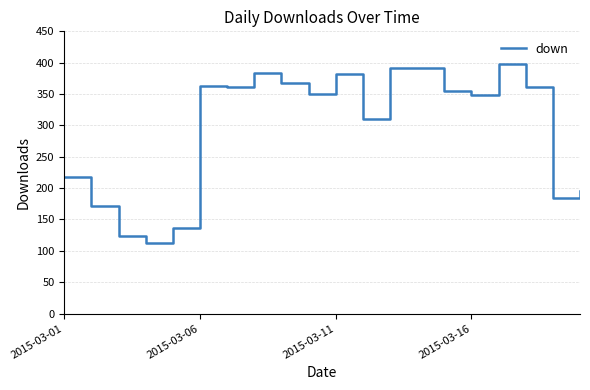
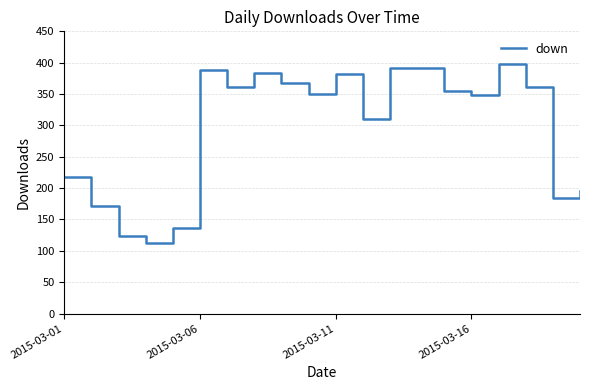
  {
    "2015-03-01": 220,
-   "2015-03-06": 360,
+   "2015-03-06": 390,
    "2015-03-11": 380,
    "2015-03-16": 350
  }
